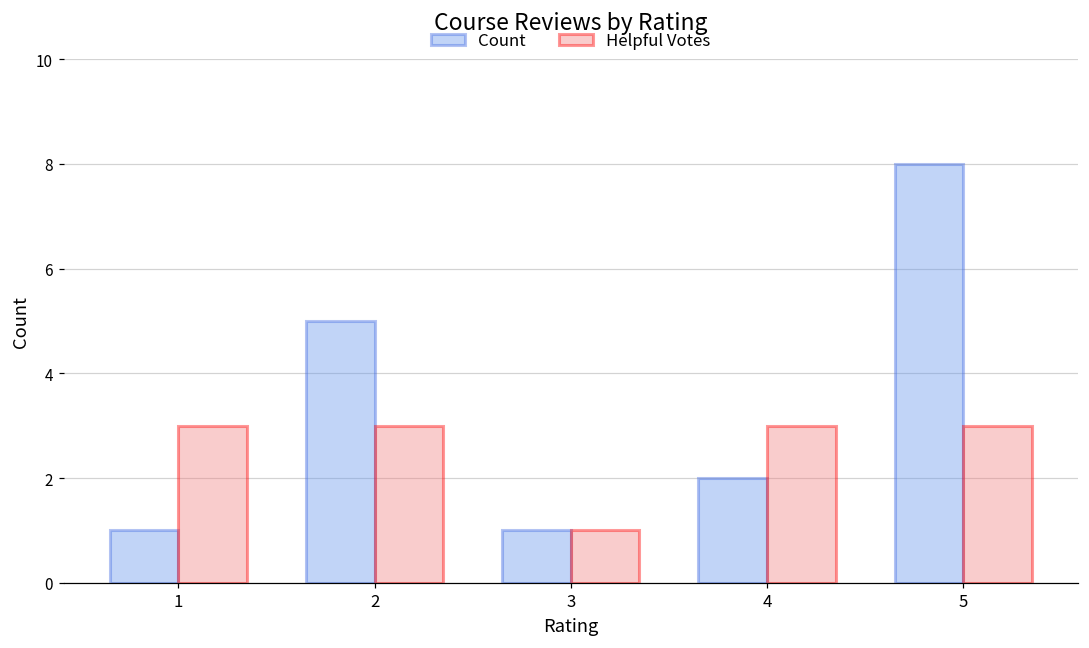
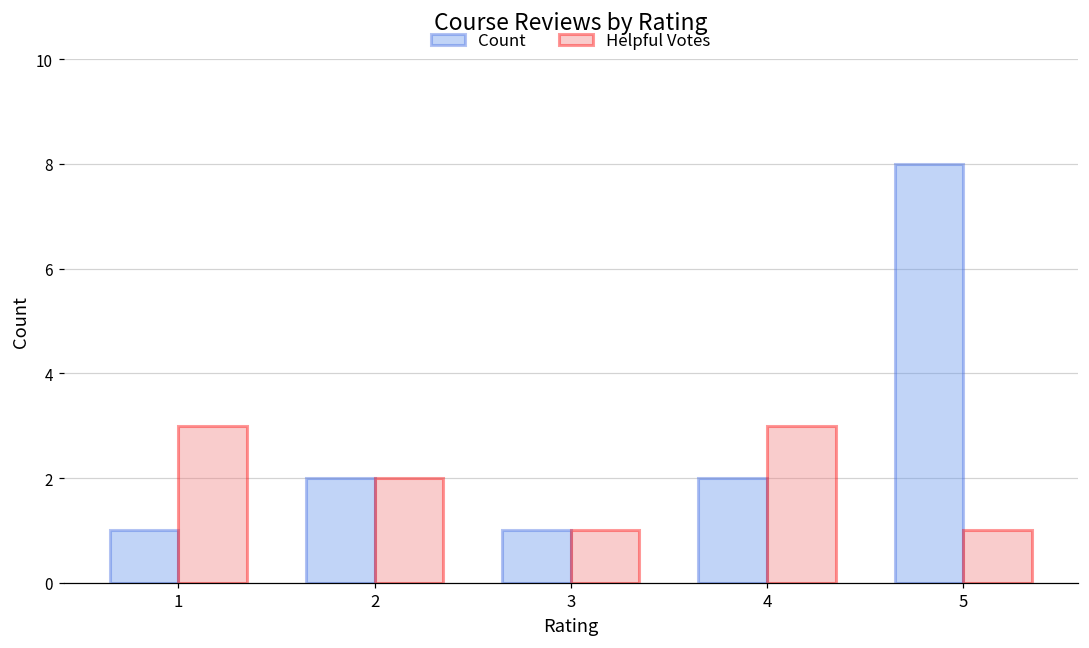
  {
    "Count": {
      "1": 1,
-     "2": 5,
+     "2": 2,
      "3": 1,
      "4": 2,
      "5": 8
    },
    "Helpful Votes": {
      "1": 3,
-     "2": 3,
+     "2": 2,
      "3": 1,
      "4": 3,
-     "5": 3
+     "5": 1
    }
  }
